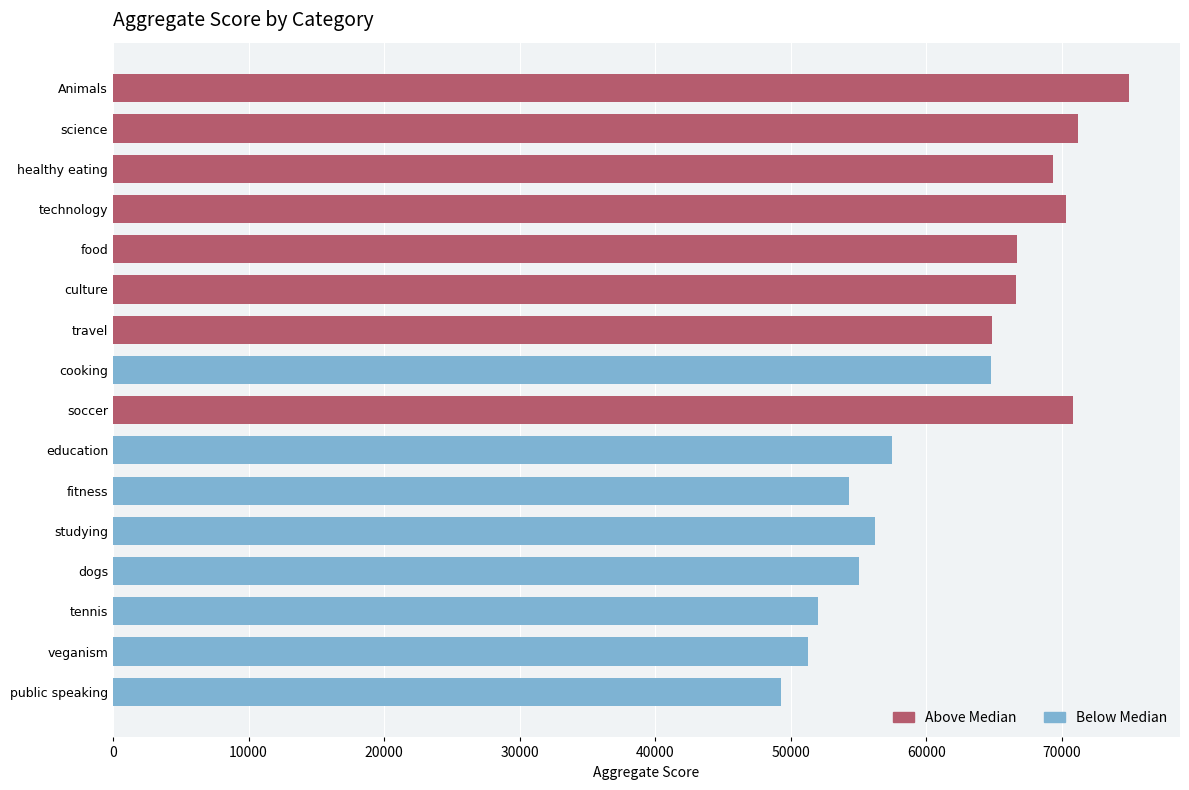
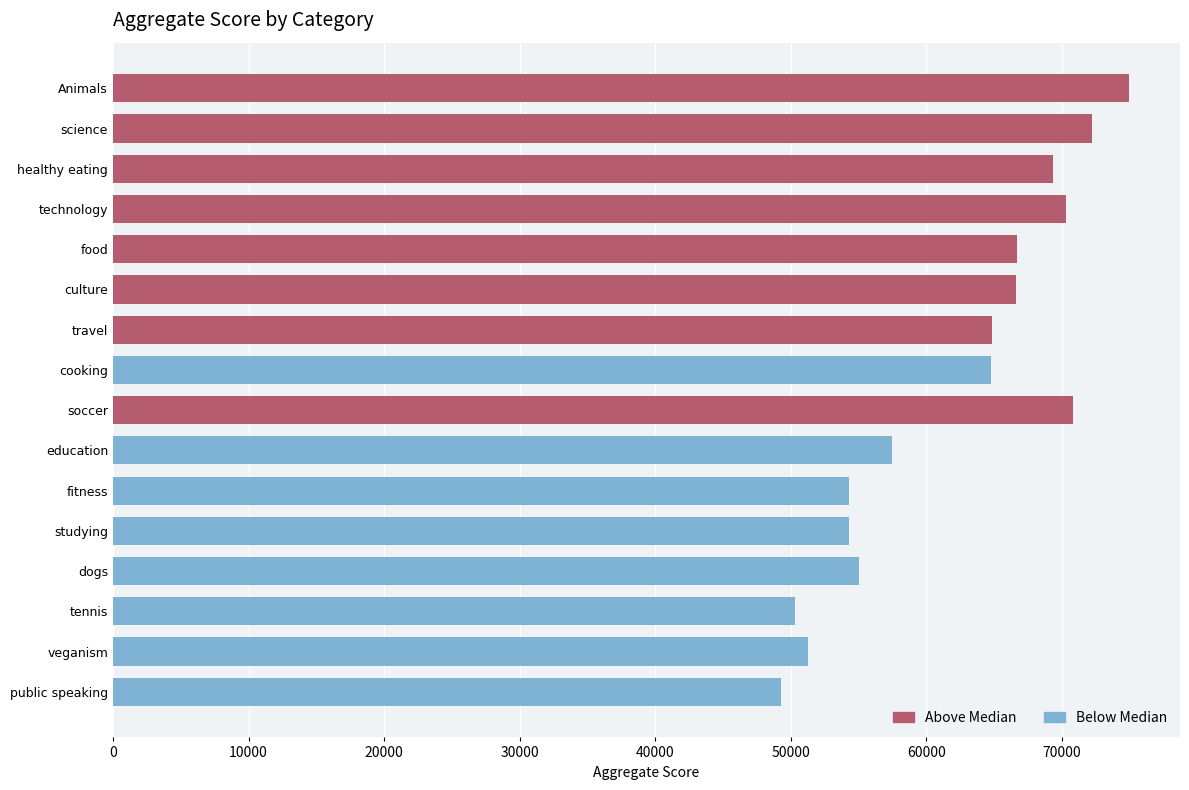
  {
    "Above Median": {
      "Animals": 75000,
-     "science": 71200,
+     "science": 72200,
      "healthy eating": 69300,
      "technology": 70300,
      "food": 66700,
      "culture": 66600,
      "travel": 64900,
      "cooking": 0,
      "soccer": 70800,
      "education": 0,
      "fitness": 0,
      "studying": 0,
      "dogs": 0,
      "tennis": 0,
      "veganism": 0,
      "public speaking": 0
    },
    "Below Median": {
      "Animals": 0,
      "science": 0,
      "healthy eating": 0,
      "technology": 0,
      "food": 0,
      "culture": 0,
      "travel": 0,
      "cooking": 64800,
      "soccer": 0,
      "education": 57400,
      "fitness": 54300,
-     "studying": 56200,
+     "studying": 54300,
      "dogs": 55000,
-     "tennis": 52000,
+     "tennis": 50300,
      "veganism": 51300,
      "public speaking": 49300
    }
  }
